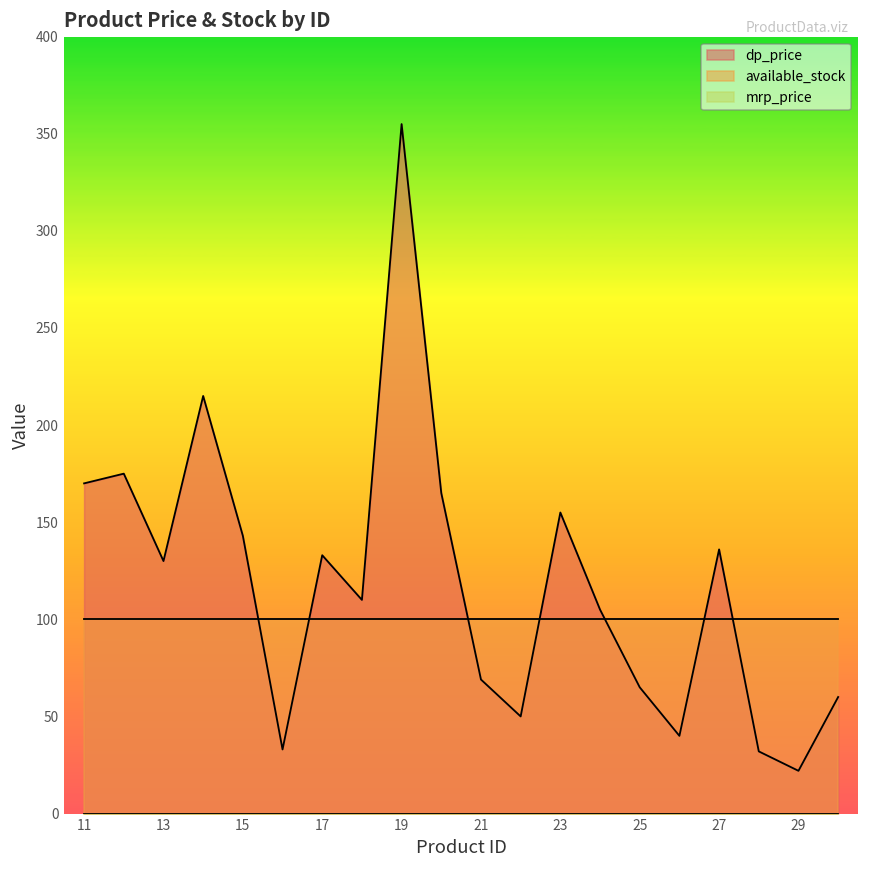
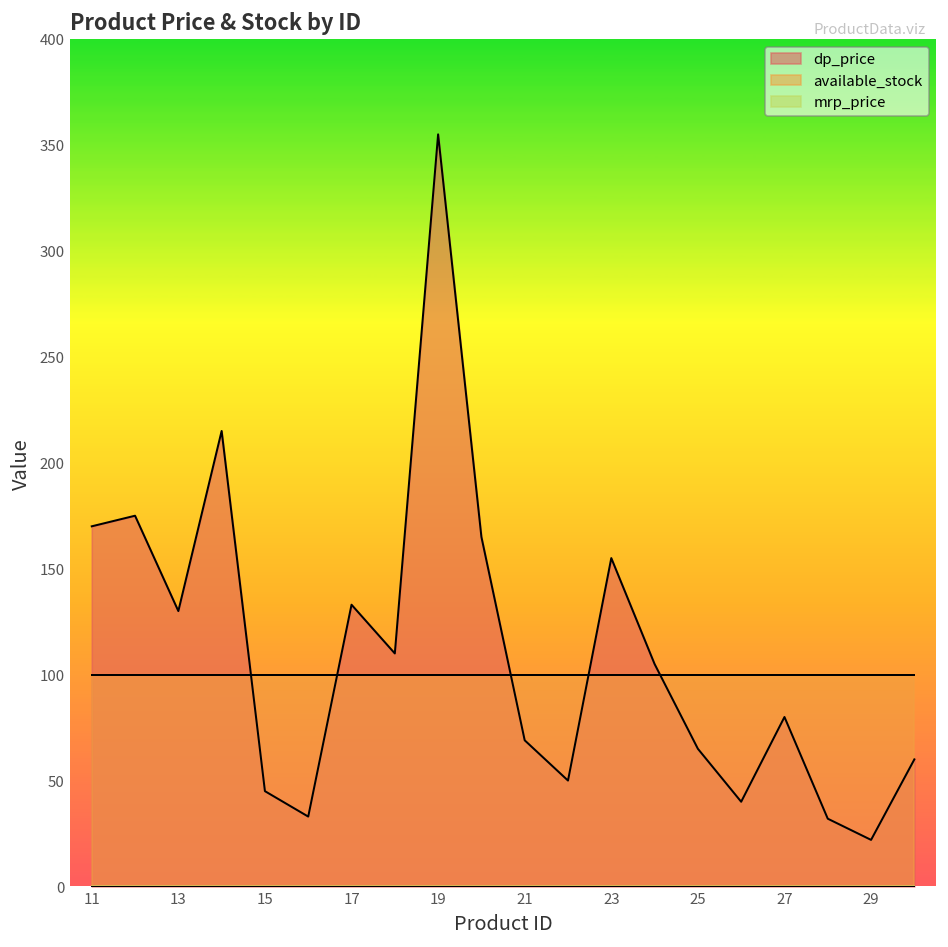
  {
    "dp_price": {
      "11": 170,
      "13": 130,
-     "15": 143,
+     "15": 45,
      "17": 133,
      "19": 355,
      "21": 69,
      "23": 155,
      "25": 65,
-     "27": 136,
+     "27": 80,
      "29": 22
    },
    "available_stock": {
      "11": 100,
      "13": 100,
      "15": 100,
      "17": 100,
      "19": 100,
      "21": 100,
      "23": 100,
      "25": 100,
      "27": 100,
      "29": 100
    },
    "mrp_price": {
      "11": 0,
      "13": 0,
      "15": 0,
      "17": 0,
      "19": 0,
      "21": 0,
      "23": 0,
      "25": 0,
      "27": 0,
      "29": 0
    }
  }
